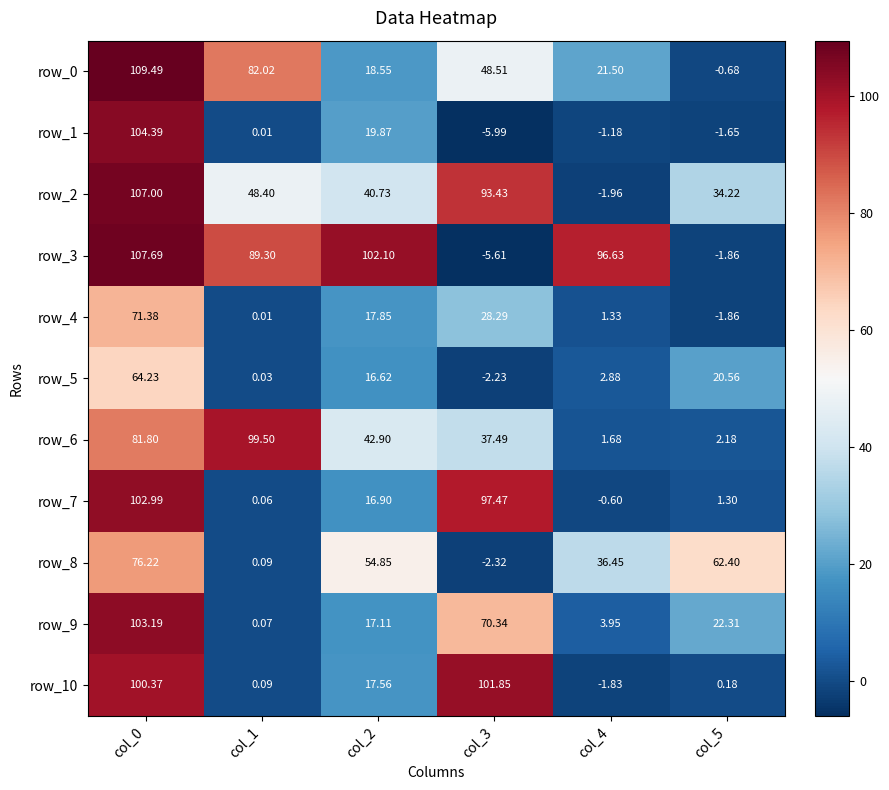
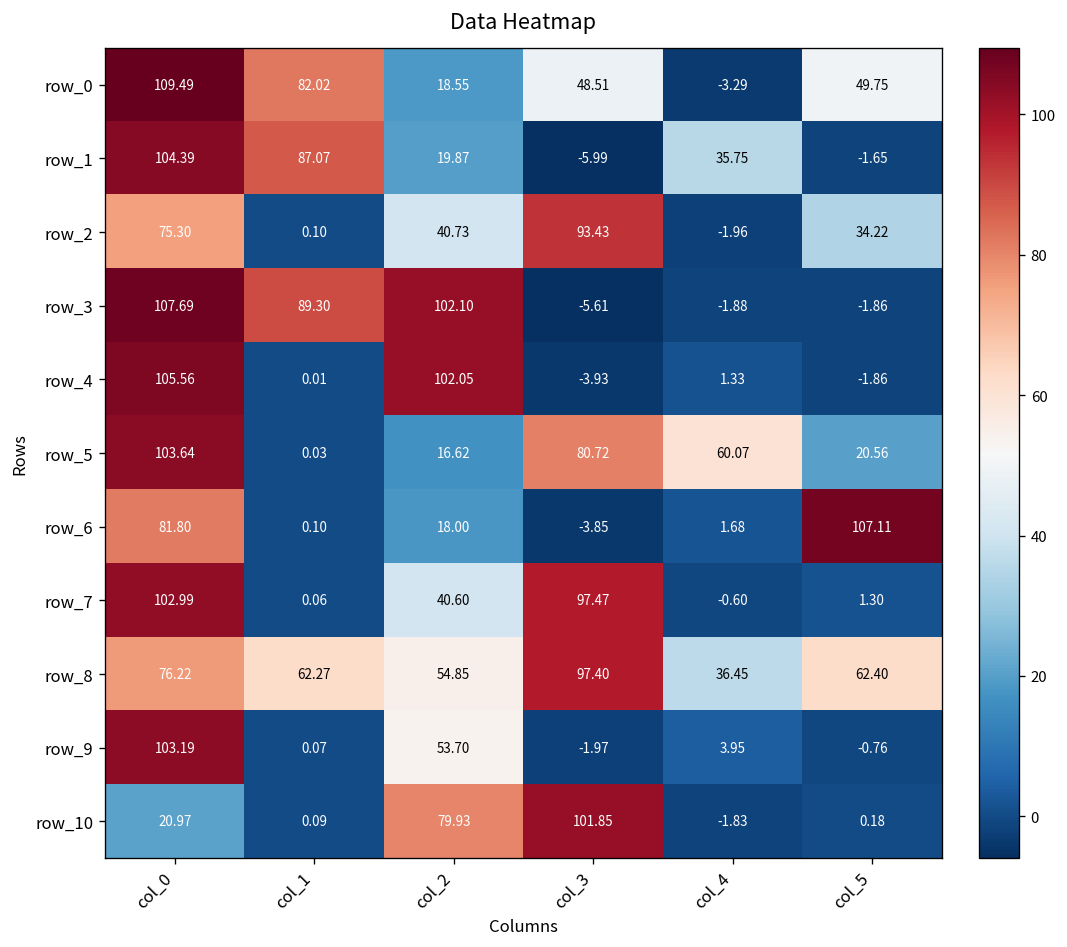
  {
    "row_0": {
      "col_0": 109.49,
      "col_1": 82.02,
      "col_2": 18.55,
      "col_3": 48.51,
-     "col_4": 21.50,
-     "col_5": -0.68
+     "col_4": -3.29,
+     "col_5": 49.75
    },
    "row_1": {
      "col_0": 104.39,
-     "col_1": 0.01,
+     "col_1": 87.07,
      "col_2": 19.87,
      "col_3": -5.99,
-     "col_4": -1.18,
+     "col_4": 35.75,
      "col_5": -1.65
    },
    "row_2": {
-     "col_0": 107.00,
-     "col_1": 48.40,
+     "col_0": 75.30,
+     "col_1": 0.10,
      "col_2": 40.73,
      "col_3": 93.43,
      "col_4": -1.96,
      "col_5": 34.22
    },
    "row_3": {
      "col_0": 107.69,
      "col_1": 89.30,
      "col_2": 102.10,
      "col_3": -5.61,
-     "col_4": 96.63,
+     "col_4": -1.88,
      "col_5": -1.86
    },
    "row_4": {
-     "col_0": 71.38,
+     "col_0": 105.56,
      "col_1": 0.01,
-     "col_2": 17.85,
-     "col_3": 28.29,
+     "col_2": 102.05,
+     "col_3": -3.93,
      "col_4": 1.33,
      "col_5": -1.86
    },
    "row_5": {
-     "col_0": 64.23,
+     "col_0": 103.64,
      "col_1": 0.03,
      "col_2": 16.62,
-     "col_3": -2.23,
-     "col_4": 2.88,
+     "col_3": 80.72,
+     "col_4": 60.07,
      "col_5": 20.56
    },
    "row_6": {
      "col_0": 81.80,
-     "col_1": 99.50,
-     "col_2": 42.90,
-     "col_3": 37.49,
+     "col_1": 0.10,
+     "col_2": 18.00,
+     "col_3": -3.85,
      "col_4": 1.68,
-     "col_5": 2.18
+     "col_5": 107.11
    },
    "row_7": {
      "col_0": 102.99,
      "col_1": 0.06,
-     "col_2": 16.90,
+     "col_2": 40.60,
      "col_3": 97.47,
      "col_4": -0.60,
      "col_5": 1.30
    },
    "row_8": {
      "col_0": 76.22,
-     "col_1": 0.09,
+     "col_1": 62.27,
      "col_2": 54.85,
-     "col_3": -2.32,
+     "col_3": 97.40,
      "col_4": 36.45,
      "col_5": 62.40
    },
    "row_9": {
      "col_0": 103.19,
      "col_1": 0.07,
-     "col_2": 17.11,
-     "col_3": 70.34,
+     "col_2": 53.70,
+     "col_3": -1.97,
      "col_4": 3.95,
-     "col_5": 22.31
+     "col_5": -0.76
    },
    "row_10": {
-     "col_0": 100.37,
+     "col_0": 20.97,
      "col_1": 0.09,
-     "col_2": 17.56,
+     "col_2": 79.93,
      "col_3": 101.85,
      "col_4": -1.83,
      "col_5": 0.18
    }
  }
